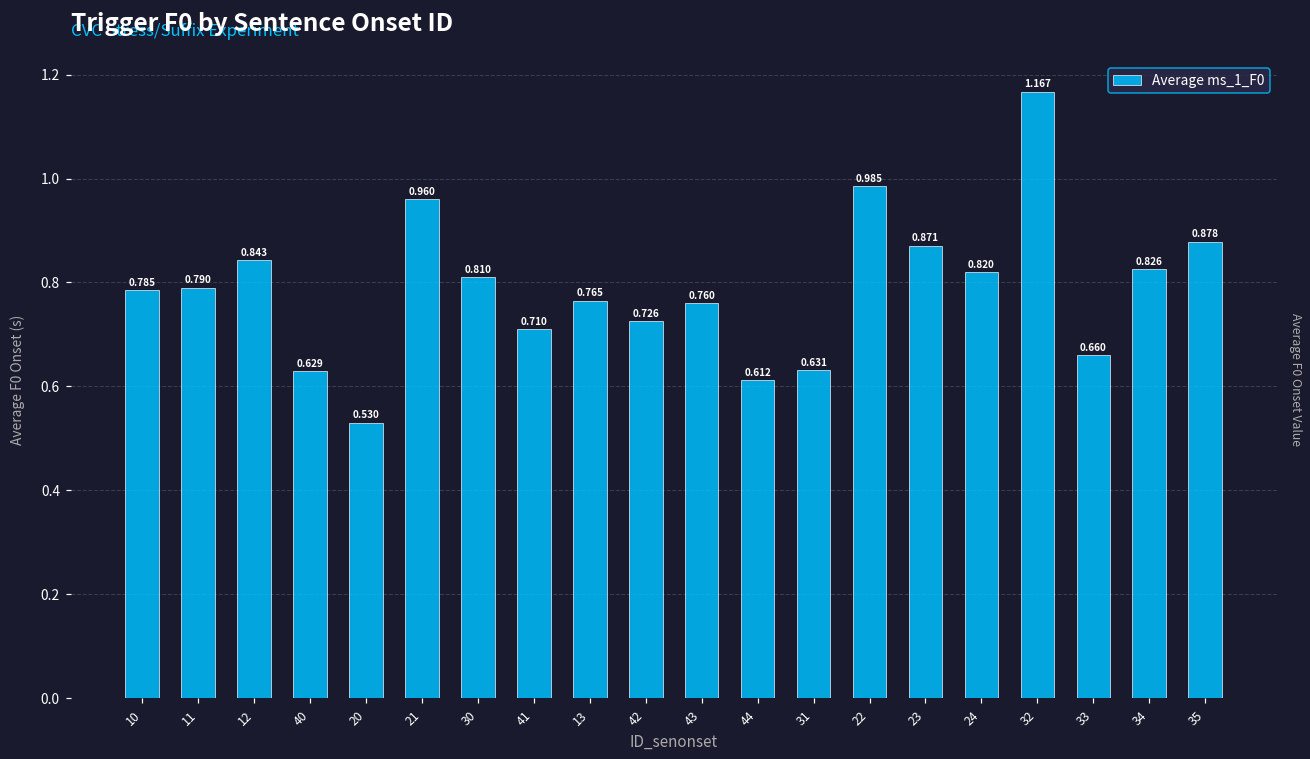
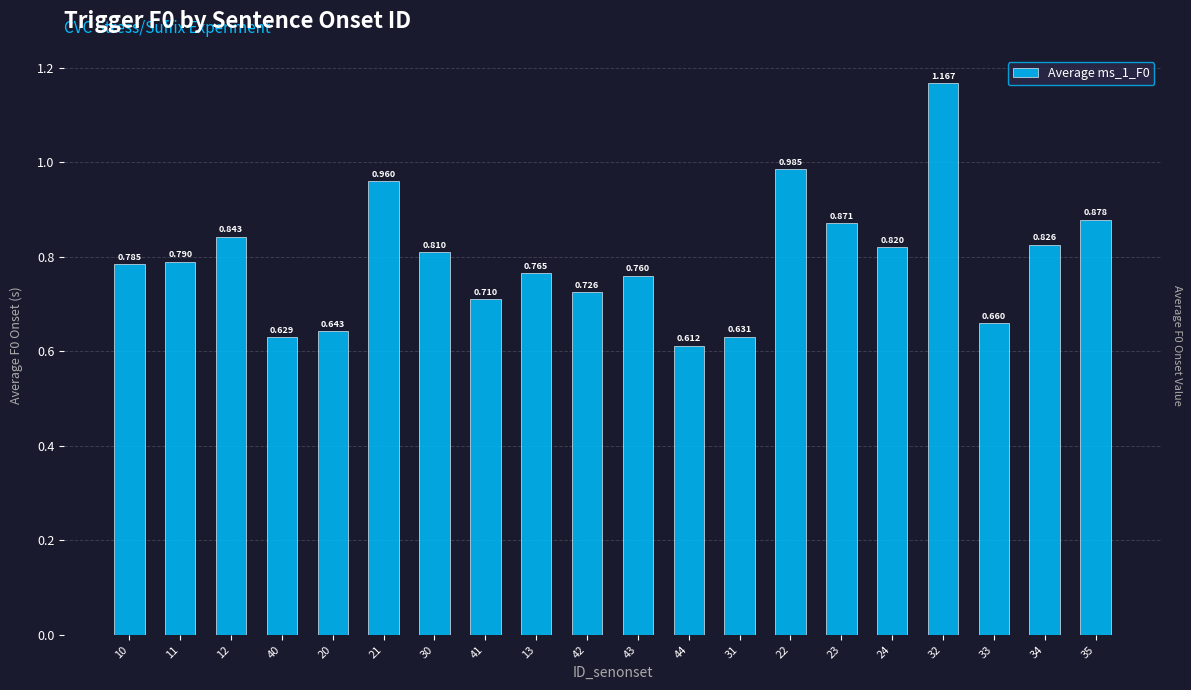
  {
    "10": 0.785,
    "11": 0.790,
    "12": 0.843,
    "40": 0.629,
-   "20": 0.530,
+   "20": 0.643,
    "21": 0.960,
    "30": 0.810,
    "41": 0.710,
    "13": 0.765,
    "42": 0.726,
    "43": 0.760,
    "44": 0.612,
    "31": 0.631,
    "22": 0.985,
    "23": 0.871,
    "24": 0.820,
    "32": 1.167,
    "33": 0.660,
    "34": 0.826,
    "35": 0.878
  }
